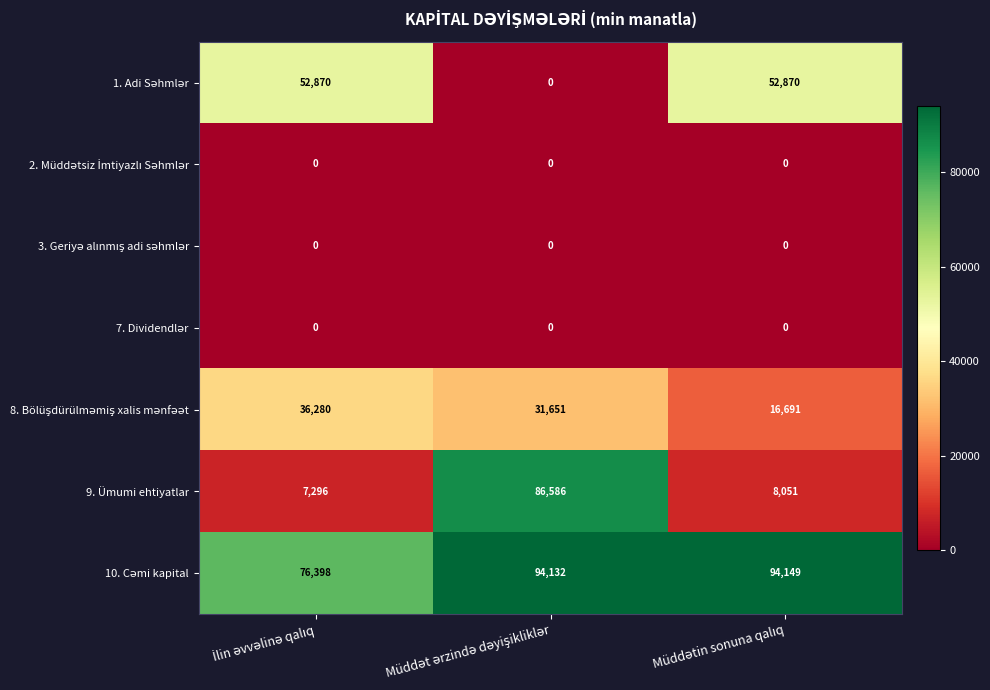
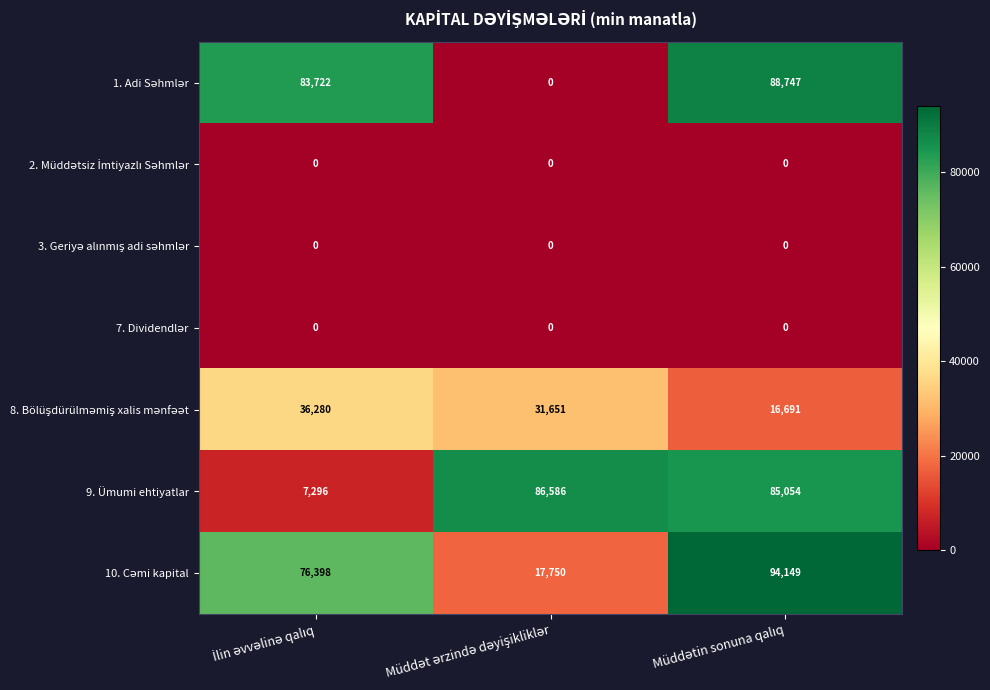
  {
    "1. Adi Səhmlər": {
-     "İlin əvvəlinə qalıq": "52,870",
+     "İlin əvvəlinə qalıq": "83,722",
      "Müddət ərzində dəyişikliklər": "0",
-     "Müddətin sonuna qalıq": "52,870"
+     "Müddətin sonuna qalıq": "88,747"
    },
    "2. Müddətsiz İmtiyazlı Səhmlər": {
      "İlin əvvəlinə qalıq": "0",
      "Müddət ərzində dəyişikliklər": "0",
      "Müddətin sonuna qalıq": "0"
    },
    "3. Geriyə alınmış adi səhmlər": {
      "İlin əvvəlinə qalıq": "0",
      "Müddət ərzində dəyişikliklər": "0",
      "Müddətin sonuna qalıq": "0"
    },
    "7. Dividendlər": {
      "İlin əvvəlinə qalıq": "0",
      "Müddət ərzində dəyişikliklər": "0",
      "Müddətin sonuna qalıq": "0"
    },
    "8. Bölüşdürülməmiş xalis mənfəət": {
      "İlin əvvəlinə qalıq": "36,280",
      "Müddət ərzində dəyişikliklər": "31,651",
      "Müddətin sonuna qalıq": "16,691"
    },
    "9. Ümumi ehtiyatlar": {
      "İlin əvvəlinə qalıq": "7,296",
      "Müddət ərzində dəyişikliklər": "86,586",
-     "Müddətin sonuna qalıq": "8,051"
+     "Müddətin sonuna qalıq": "85,054"
    },
    "10. Cəmi kapital": {
      "İlin əvvəlinə qalıq": "76,398",
-     "Müddət ərzində dəyişikliklər": "94,132",
+     "Müddət ərzində dəyişikliklər": "17,750",
      "Müddətin sonuna qalıq": "94,149"
    }
  }
